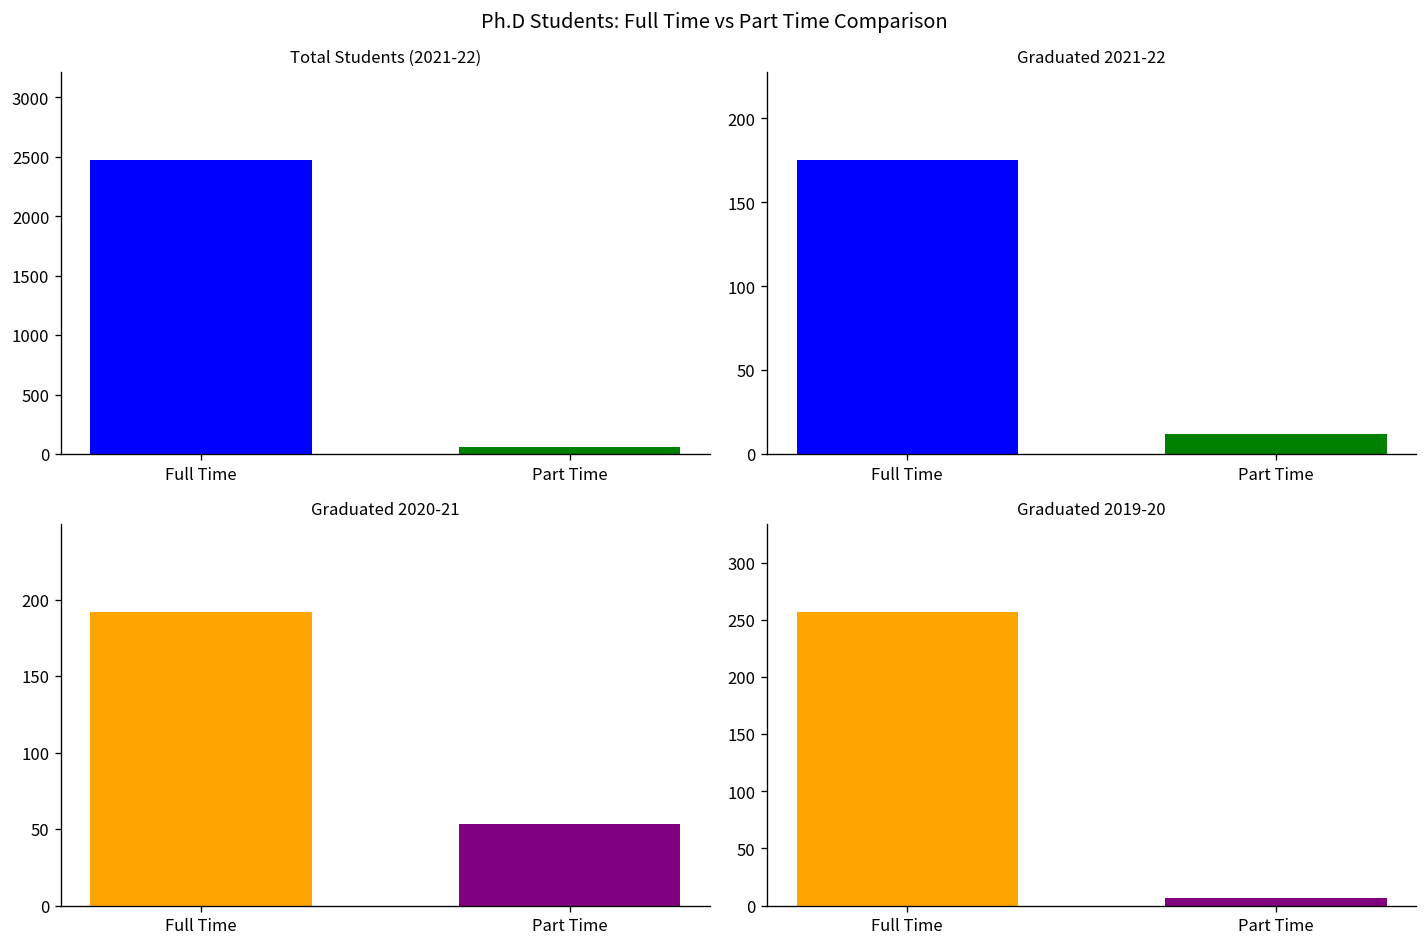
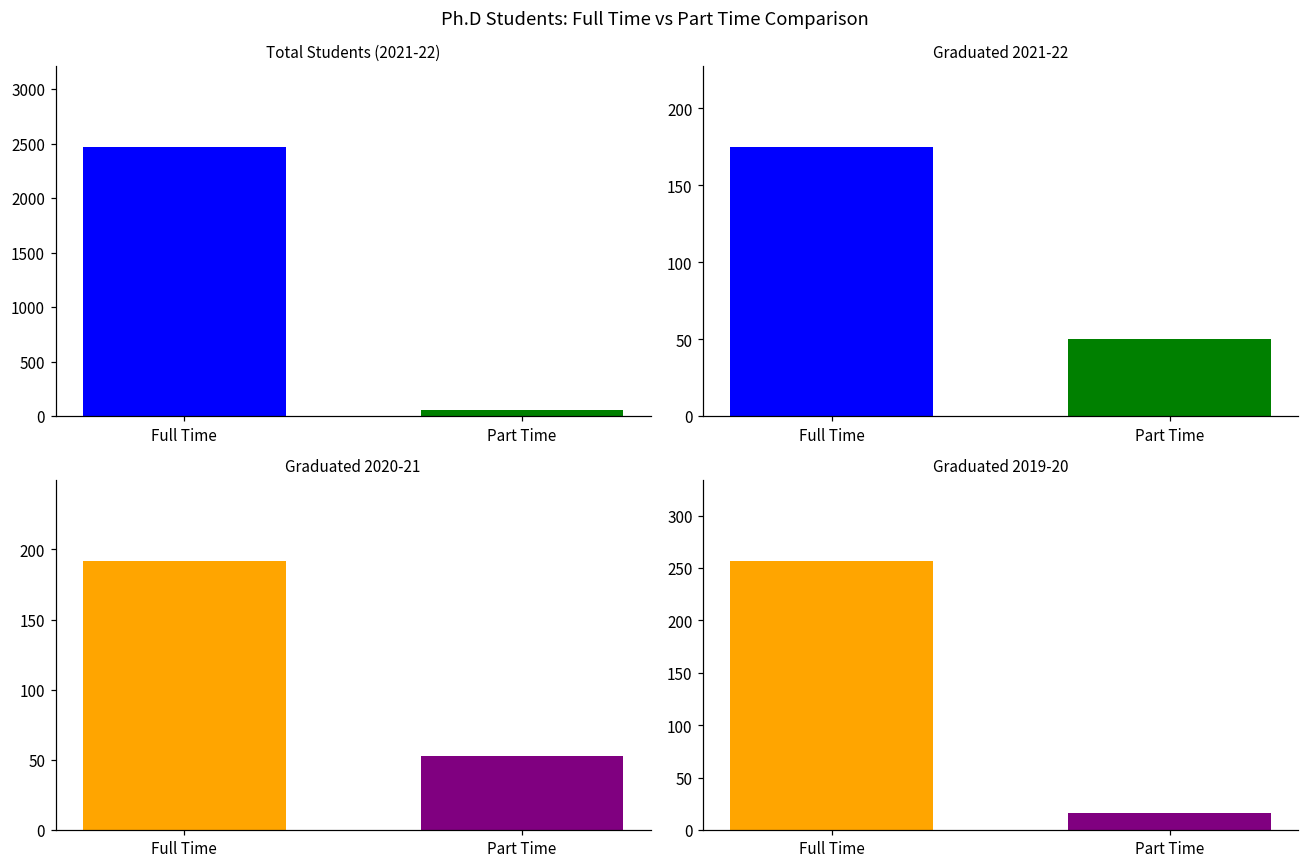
  {
    "Total Students (2021-22)": {
      "Full Time": 2500,
      "Part Time": 100
    },
    "Graduated 2021-22": {
      "Full Time": 175,
-     "Part Time": 12
+     "Part Time": 50
    },
    "Graduated 2020-21": {
      "Full Time": 192,
      "Part Time": 53
    },
    "Graduated 2019-20": {
      "Full Time": 260,
-     "Part Time": 10
+     "Part Time": 20
    }
  }
